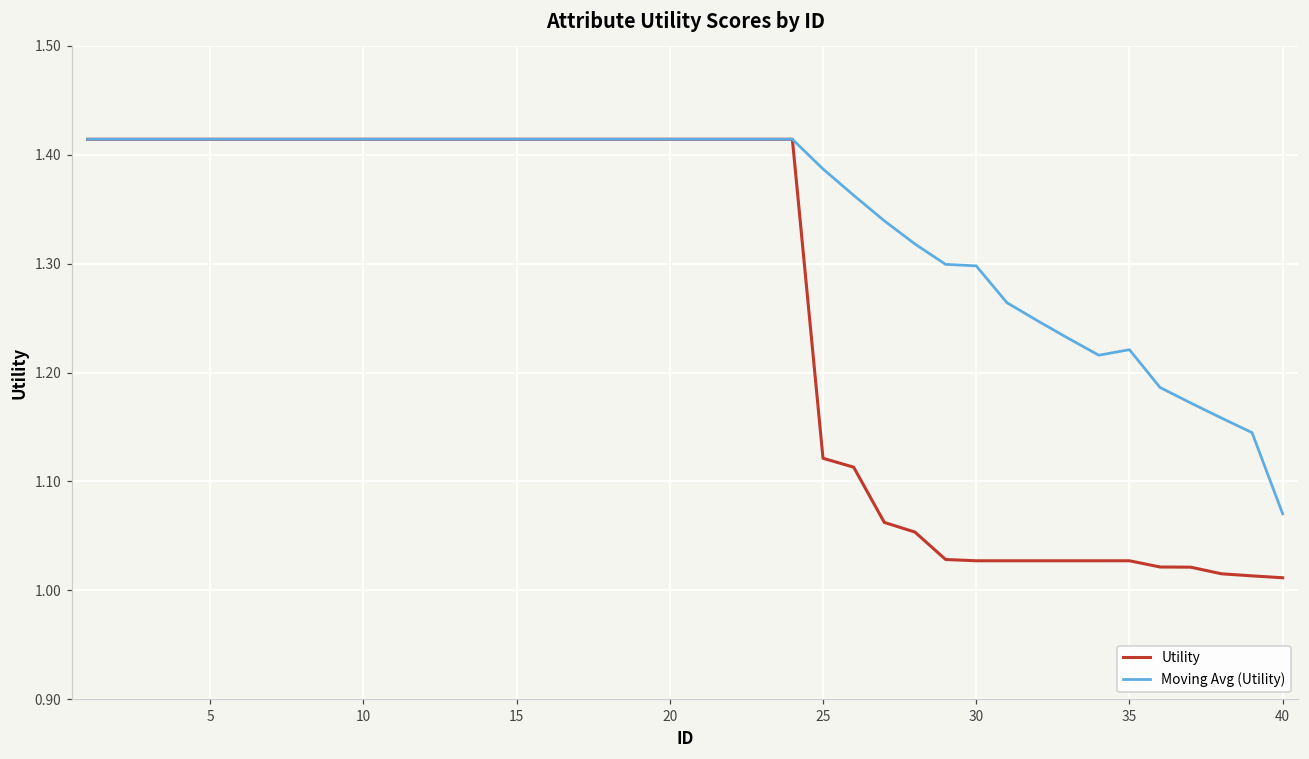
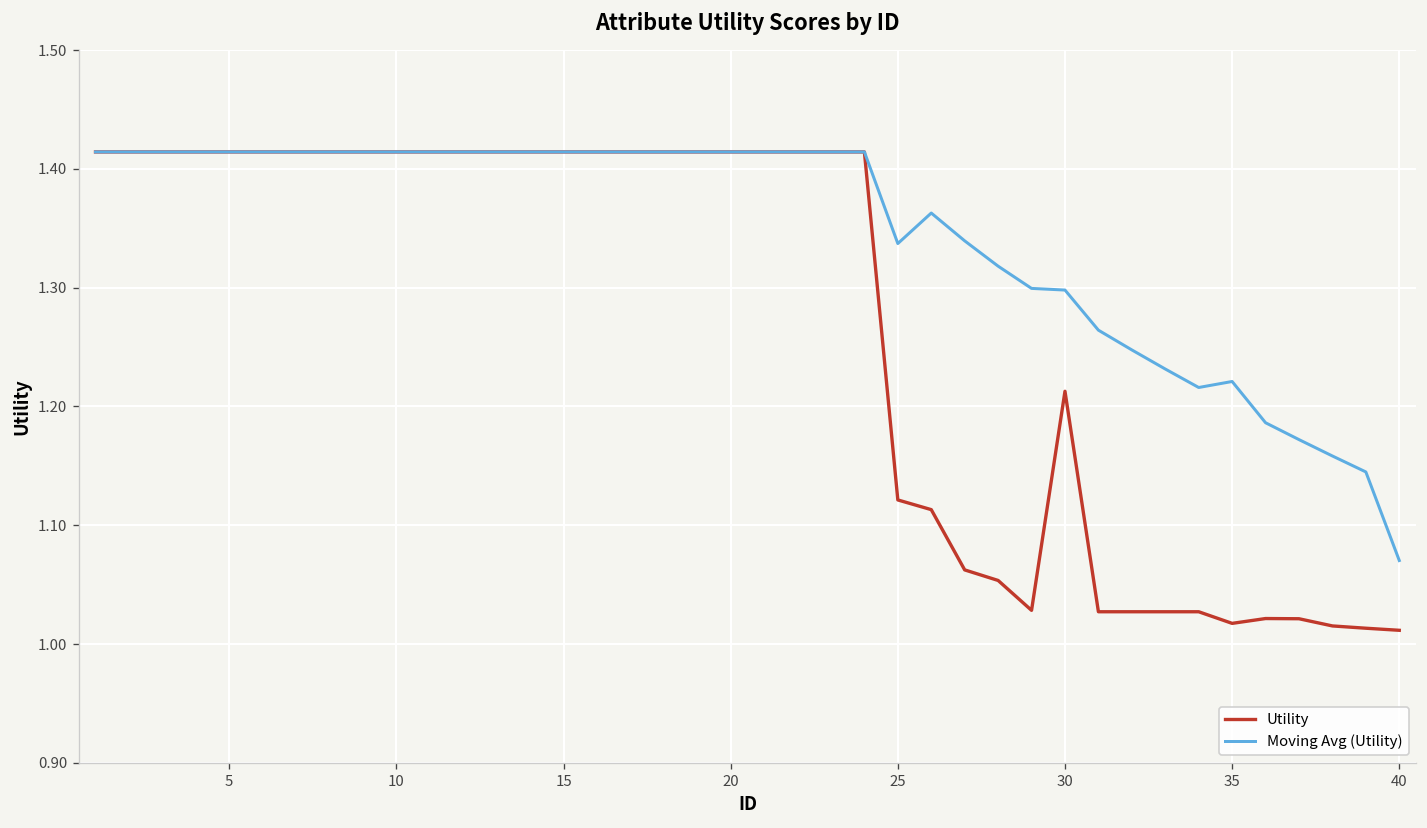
  {
    "Utility": {
      "25": 1.12,
-     "30": 1.03,
-     "35": 1.03,
+     "30": 1.21,
+     "35": 1.02,
      "40": 1.01
    },
    "Moving Avg (Utility)": {
-     "25": 1.39,
+     "25": 1.34,
      "30": 1.30,
      "35": 1.22,
      "40": 1.07
    }
  }
